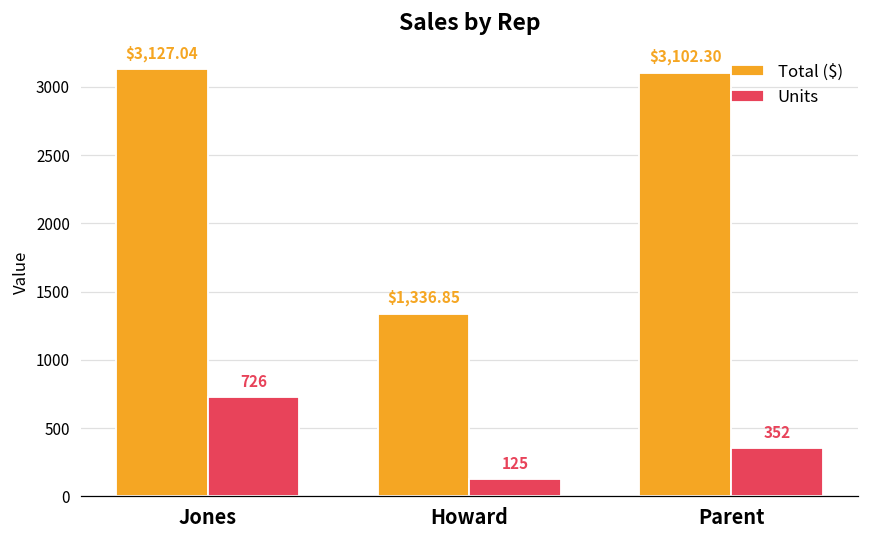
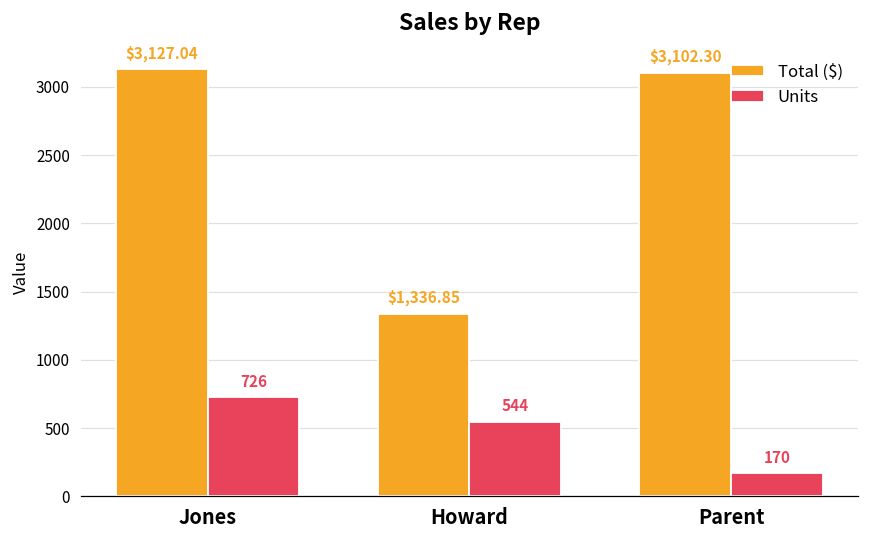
  {
    "Total ($)": {
      "Jones": "$3,127.04",
      "Howard": "$1,336.85",
      "Parent": "$3,102.30"
    },
    "Units": {
      "Jones": "726",
-     "Howard": "125",
-     "Parent": "352"
+     "Howard": "544",
+     "Parent": "170"
    }
  }
